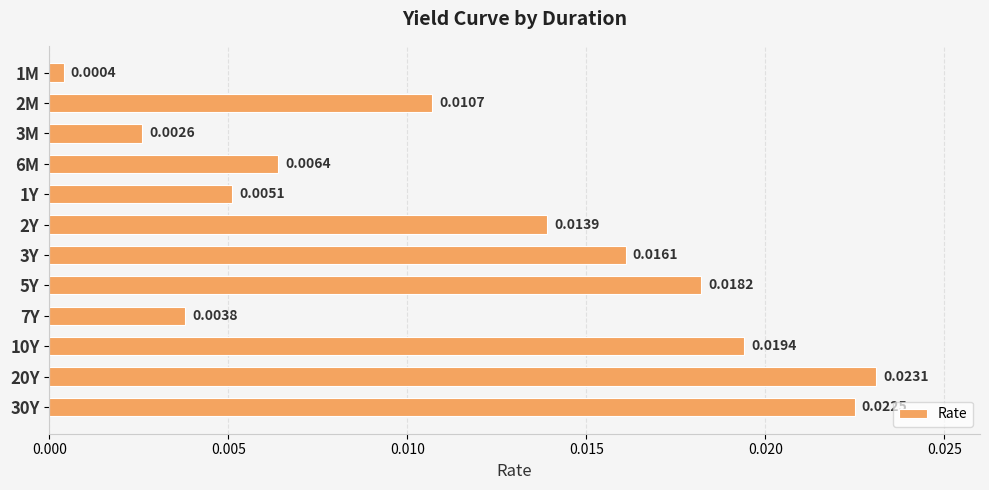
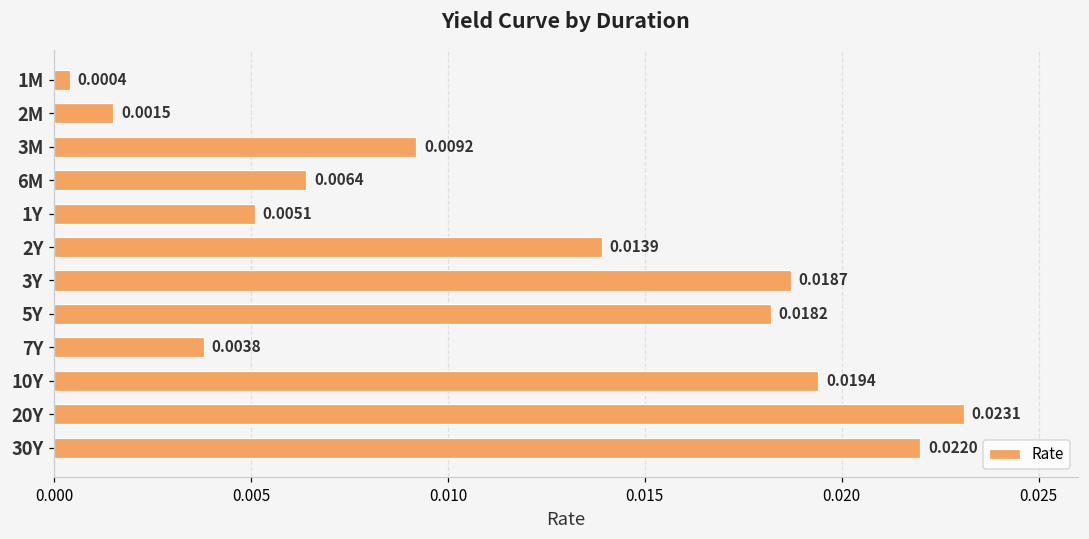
  {
    "1M": 0.0004,
-   "2M": 0.0107,
-   "3M": 0.0026,
+   "2M": 0.0015,
+   "3M": 0.0092,
    "6M": 0.0064,
    "1Y": 0.0051,
    "2Y": 0.0139,
-   "3Y": 0.0161,
+   "3Y": 0.0187,
    "5Y": 0.0182,
    "7Y": 0.0038,
    "10Y": 0.0194,
    "20Y": 0.0231,
-   "30Y": 0.0225
+   "30Y": 0.0220
  }
